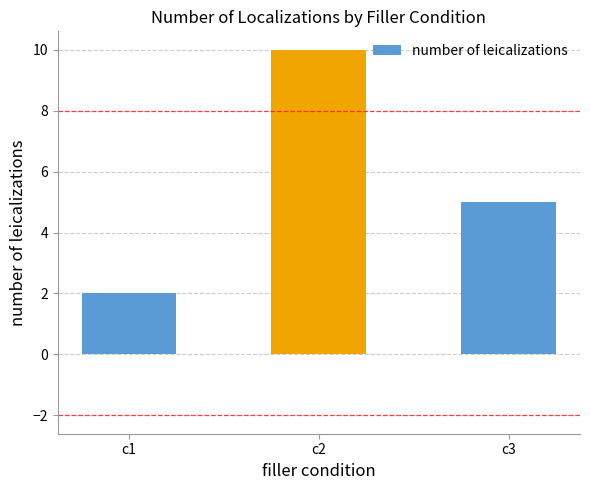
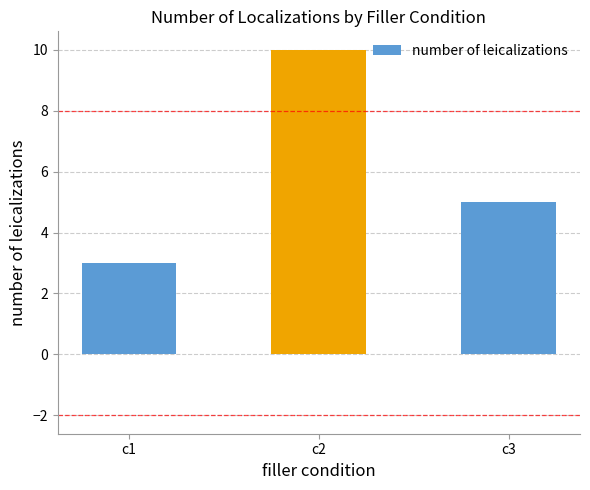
  {
-   "c1": 2,
+   "c1": 3,
    "c2": 10,
    "c3": 5
  }
